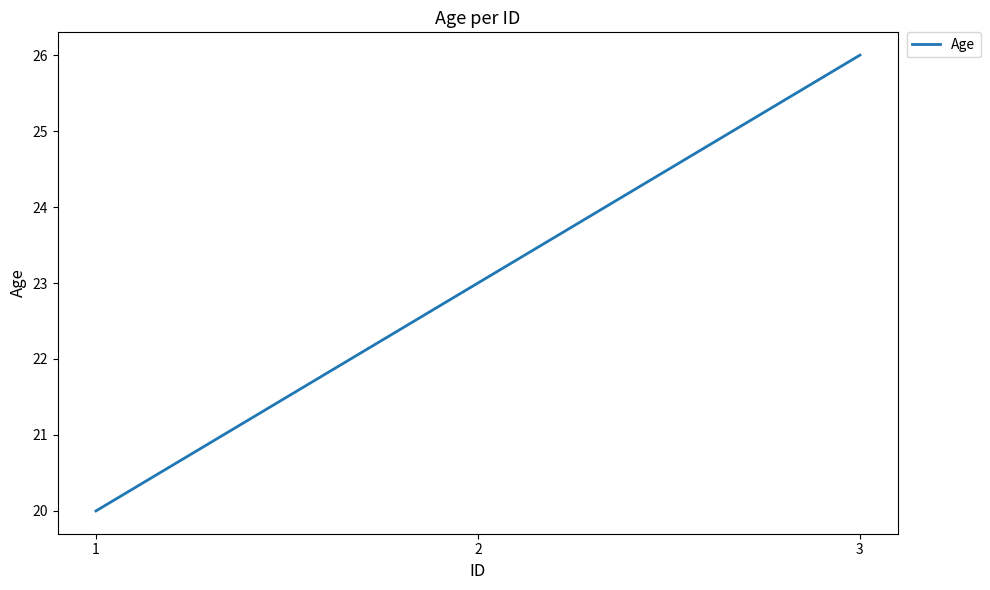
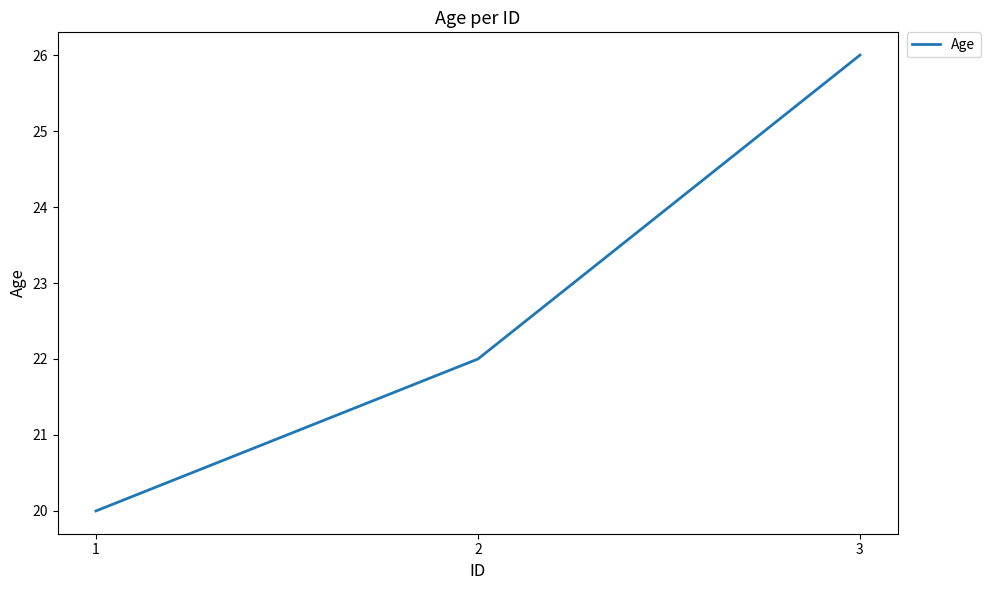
  {
    "1": 20,
-   "2": 23,
+   "2": 22,
    "3": 26
  }
